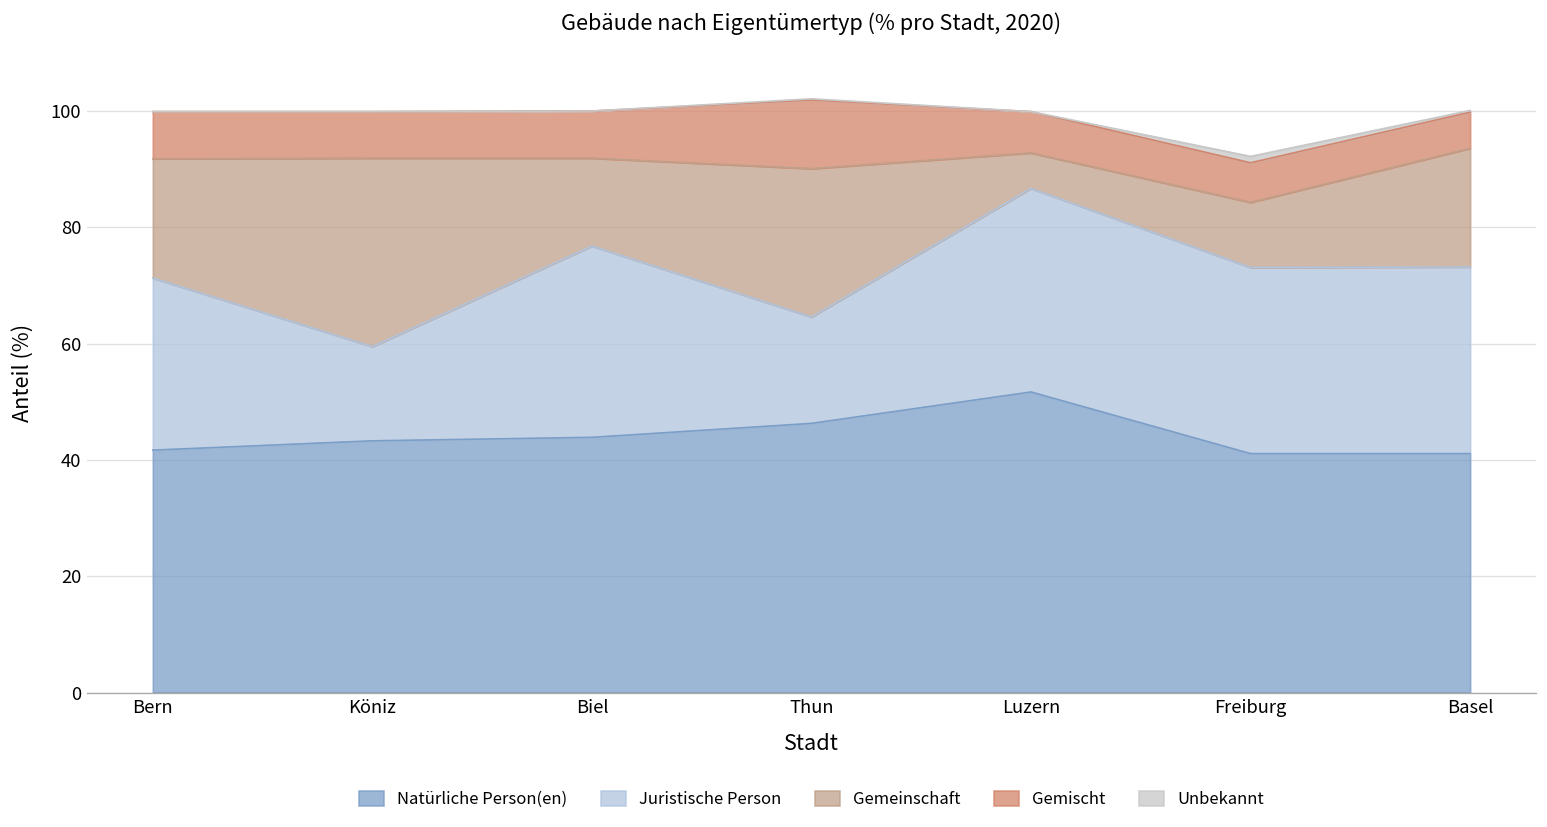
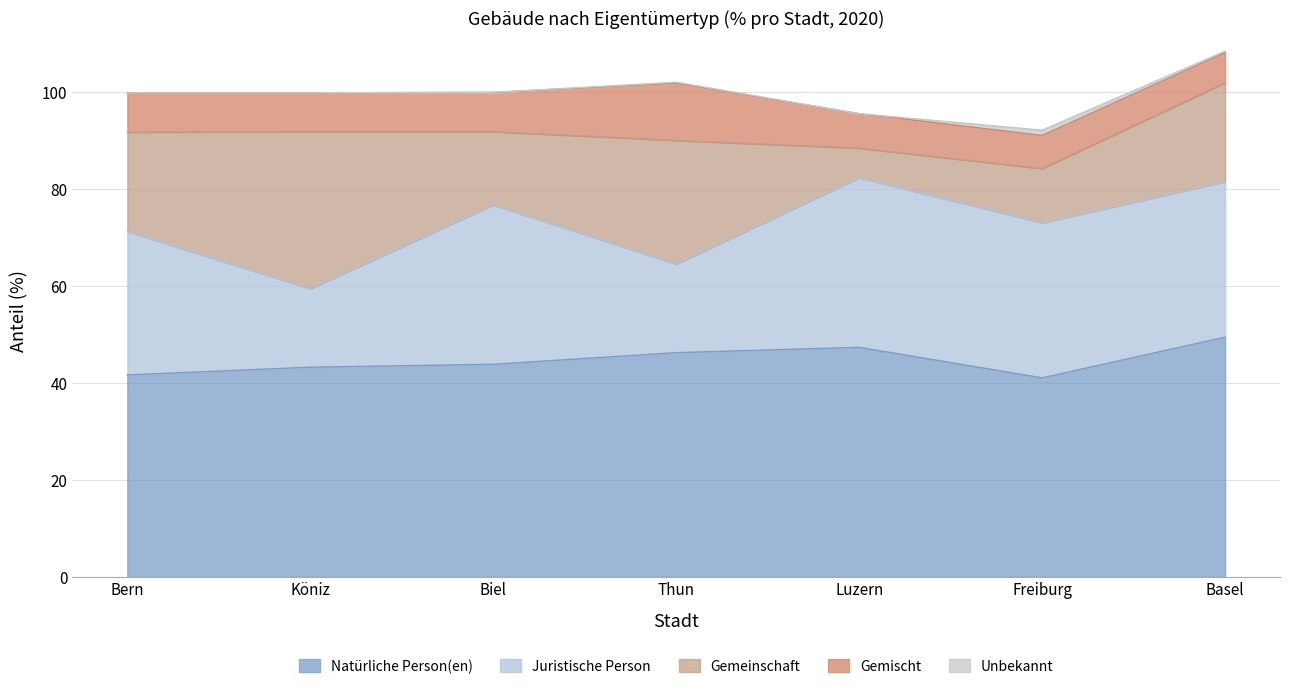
  {
    "Natürliche Person(en)": {
      "Bern": 42,
      "Köniz": 43,
      "Biel": 44,
      "Thun": 46,
-     "Luzern": 52,
+     "Luzern": 47,
      "Freiburg": 41,
-     "Basel": 41
+     "Basel": 50
    }
  }
